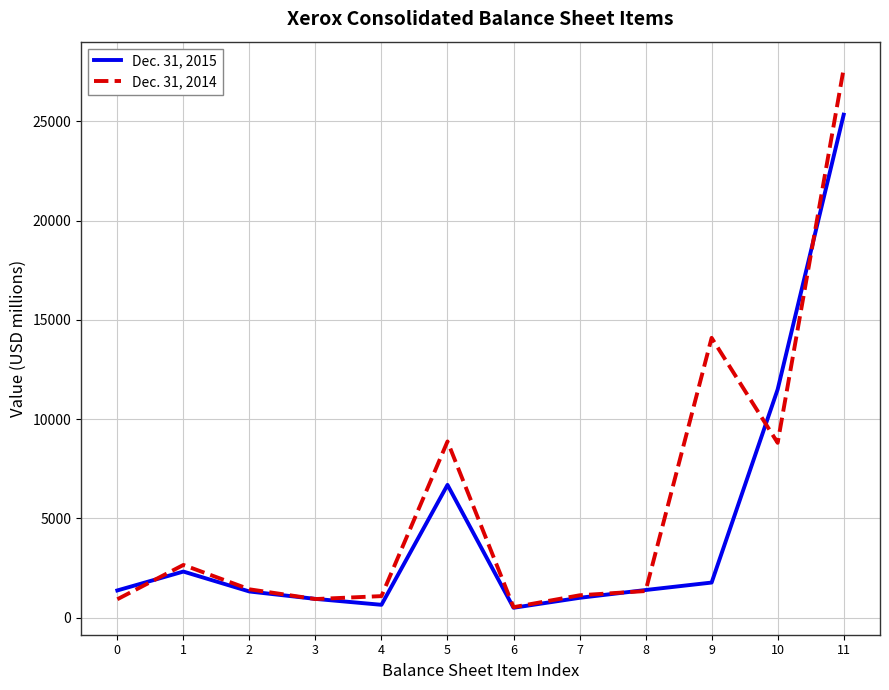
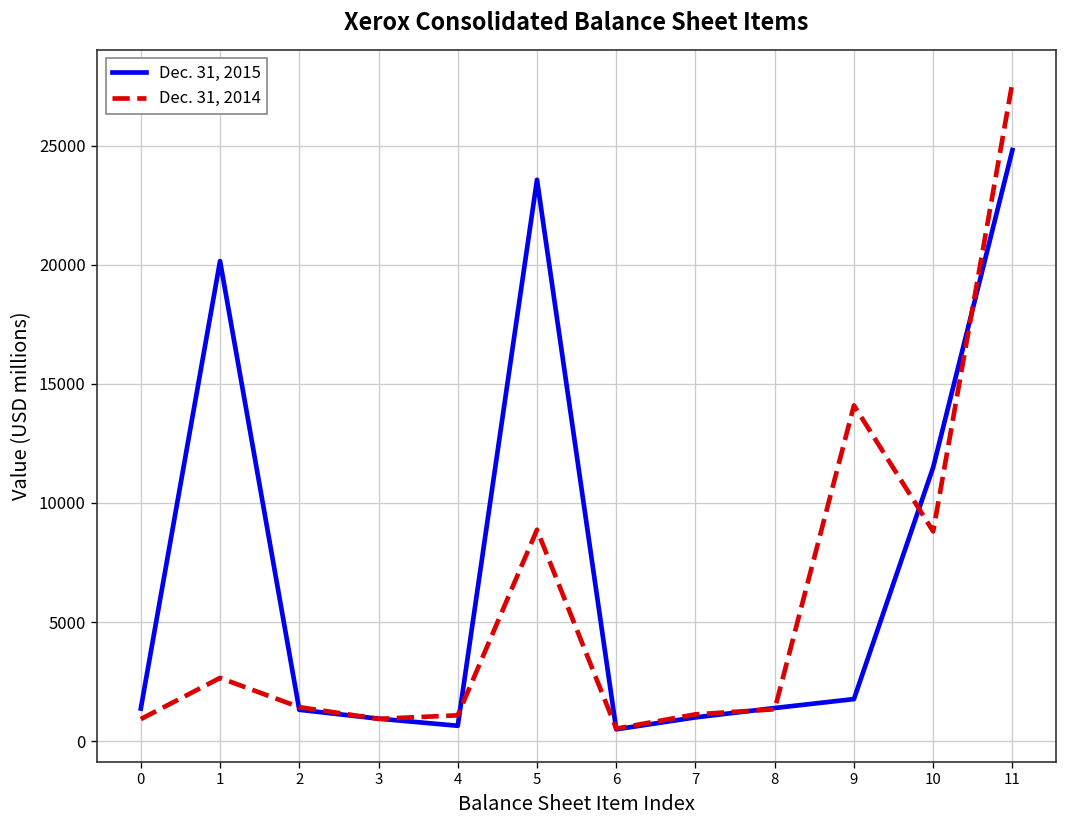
  {
    "Dec. 31, 2015": {
      "0": 1400,
-     "1": 2300,
+     "1": 20200,
      "4": 600,
-     "5": 6700,
+     "5": 23600,
      "9": 1800,
      "10": 11500,
-     "11": 25300
+     "11": 24800
    },
    "Dec. 31, 2014": {
      "0": 900,
      "1": 2700,
      "4": 1100,
      "5": 8900,
      "9": 14100,
      "10": 8800,
      "11": 27700
    }
  }
